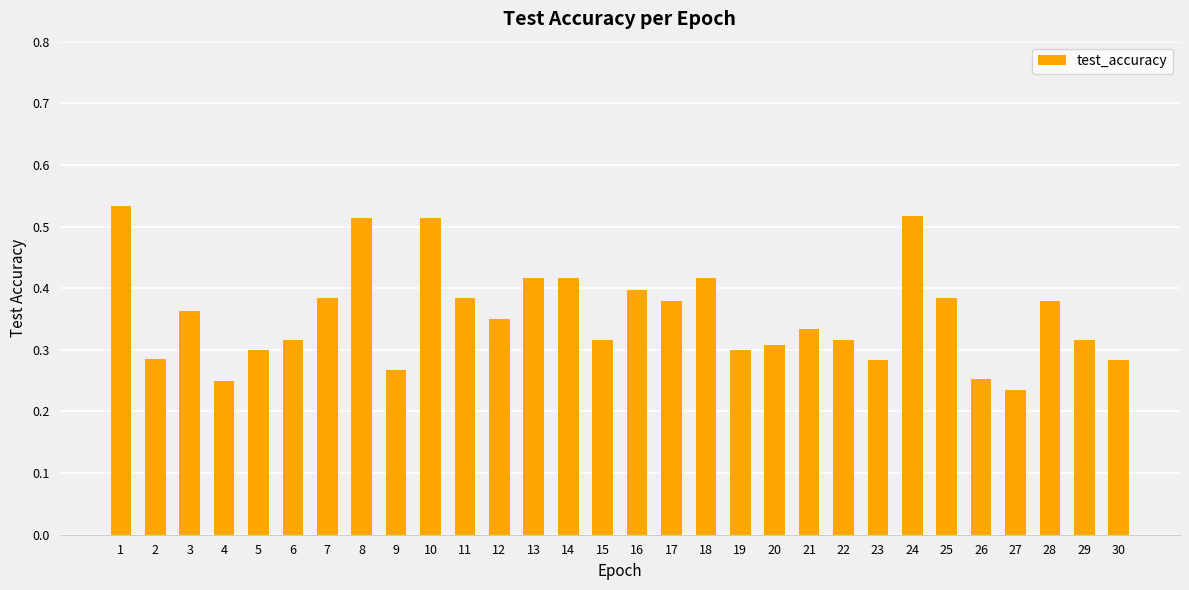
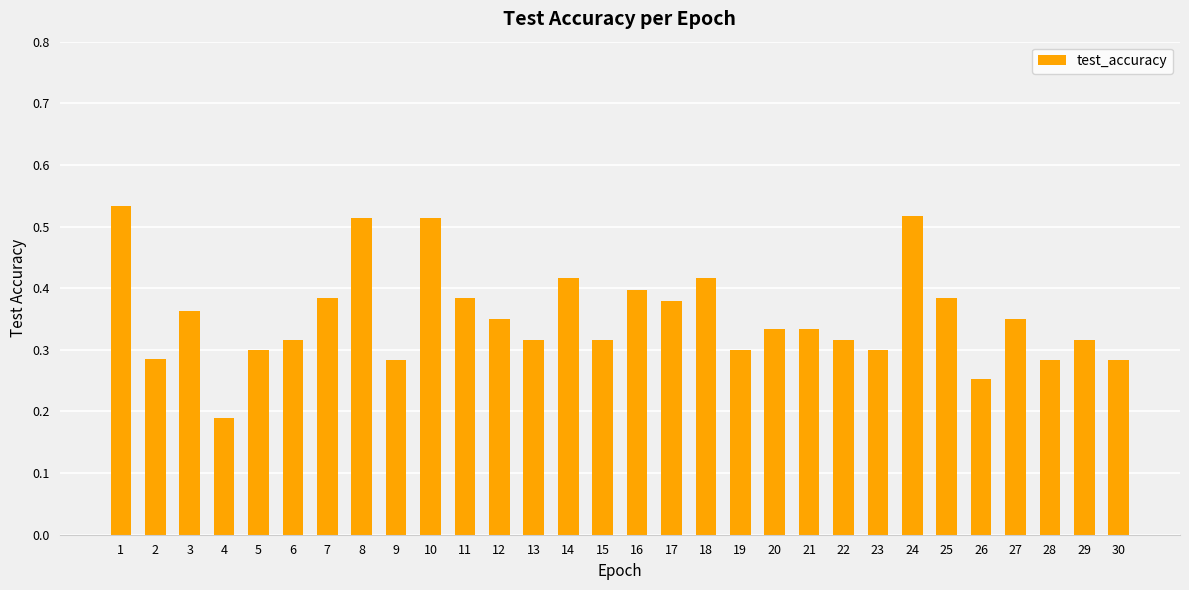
  {
    "1": 0.53,
    "2": 0.28,
    "3": 0.36,
-   "4": 0.25,
+   "4": 0.19,
    "5": 0.30,
    "6": 0.32,
    "7": 0.38,
    "8": 0.51,
-   "9": 0.27,
+   "9": 0.28,
    "10": 0.51,
    "11": 0.38,
    "12": 0.35,
-   "13": 0.42,
+   "13": 0.32,
    "14": 0.42,
    "15": 0.32,
    "16": 0.40,
    "17": 0.38,
    "18": 0.42,
    "19": 0.30,
-   "20": 0.31,
+   "20": 0.33,
    "21": 0.33,
    "22": 0.32,
-   "23": 0.28,
+   "23": 0.30,
    "24": 0.52,
    "25": 0.38,
    "26": 0.25,
-   "27": 0.24,
-   "28": 0.38,
+   "27": 0.35,
+   "28": 0.28,
    "29": 0.32,
    "30": 0.28
  }
